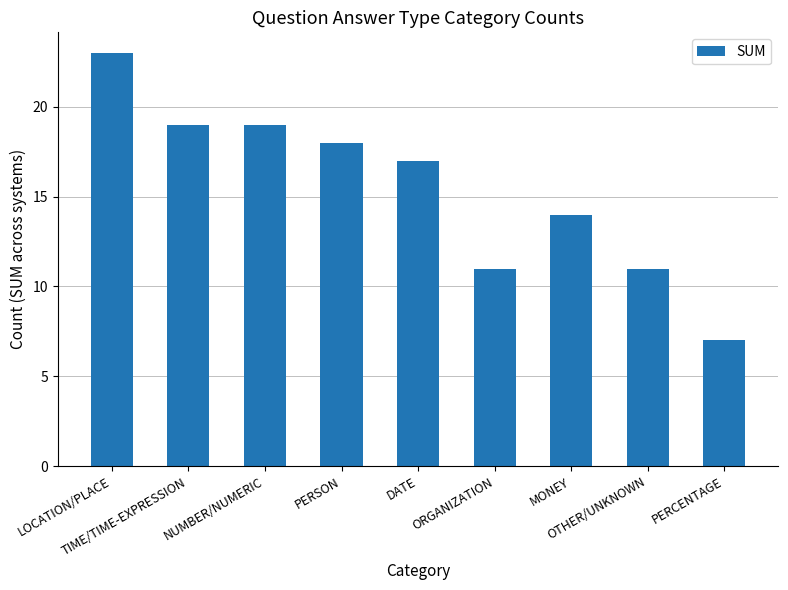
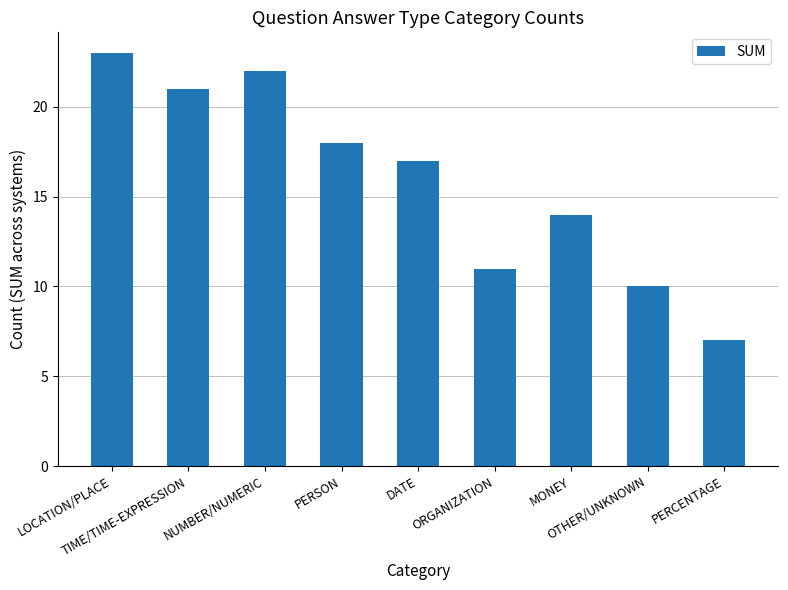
  {
    "LOCATION/PLACE": 23,
-   "TIME/TIME-EXPRESSION": 19,
-   "NUMBER/NUMERIC": 19,
+   "TIME/TIME-EXPRESSION": 21,
+   "NUMBER/NUMERIC": 22,
    "PERSON": 18,
    "DATE": 17,
    "ORGANIZATION": 11,
    "MONEY": 14,
-   "OTHER/UNKNOWN": 11,
+   "OTHER/UNKNOWN": 10,
    "PERCENTAGE": 7
  }
